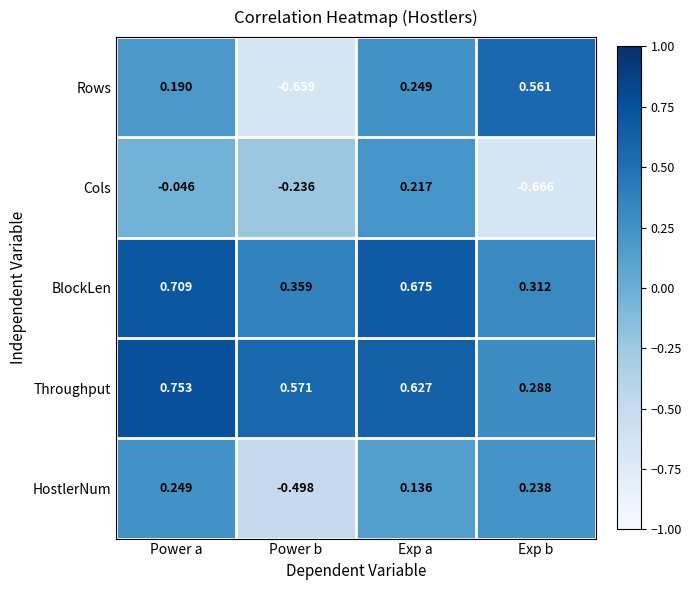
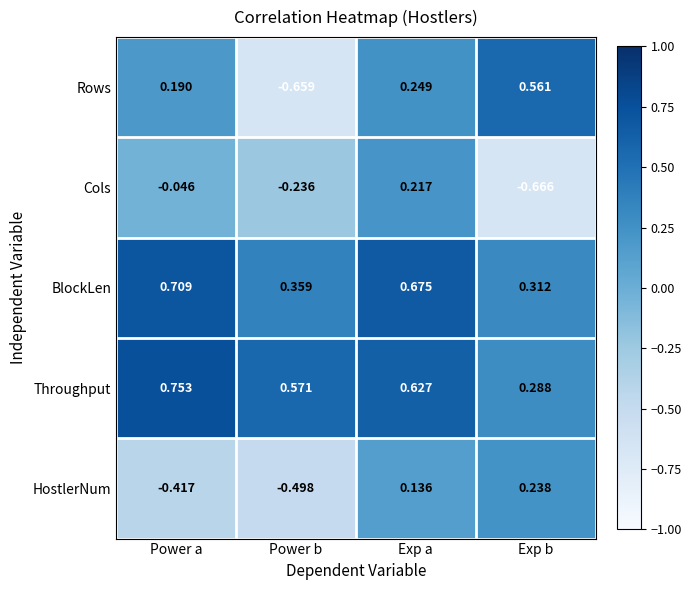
  {
    "Rows": {
      "Power a": 0.190,
      "Exp a": 0.249,
      "Exp b": 0.561
    },
    "Cols": {
      "Power a": -0.046,
      "Power b": -0.236,
      "Exp a": 0.217
    },
    "BlockLen": {
      "Power a": 0.709,
      "Power b": 0.359,
      "Exp a": 0.675,
      "Exp b": 0.312
    },
    "Throughput": {
      "Power a": 0.753,
      "Power b": 0.571,
      "Exp a": 0.627,
      "Exp b": 0.288
    },
    "HostlerNum": {
-     "Power a": 0.249,
+     "Power a": -0.417,
      "Power b": -0.498,
      "Exp a": 0.136,
      "Exp b": 0.238
    }
  }
